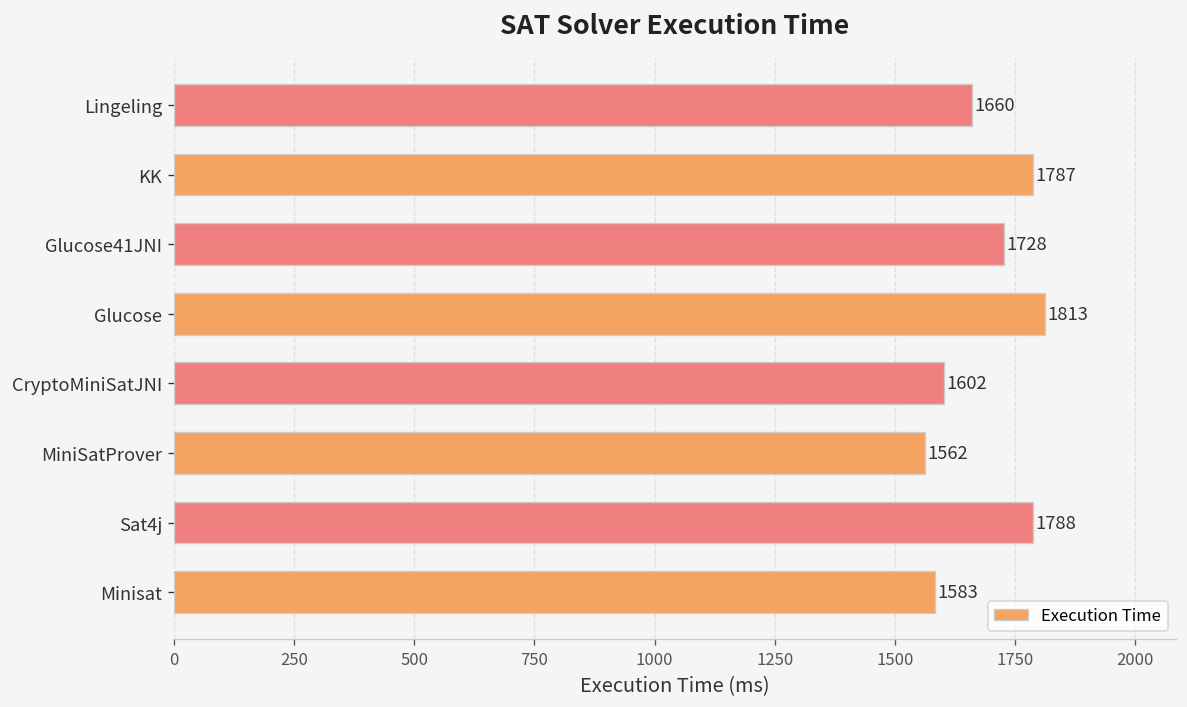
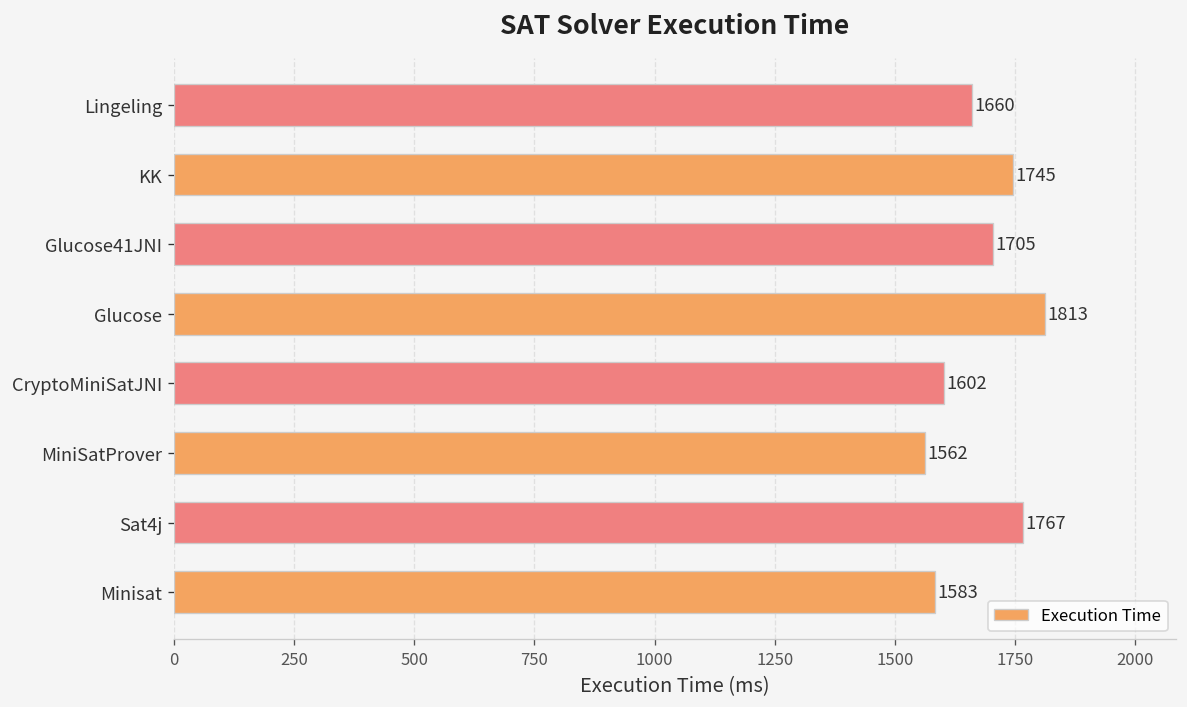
  {
    "Lingeling": 1660,
-   "KK": 1787,
-   "Glucose41JNI": 1728,
+   "KK": 1745,
+   "Glucose41JNI": 1705,
    "Glucose": 1813,
    "CryptoMiniSatJNI": 1602,
    "MiniSatProver": 1562,
-   "Sat4j": 1788,
+   "Sat4j": 1767,
    "Minisat": 1583
  }
